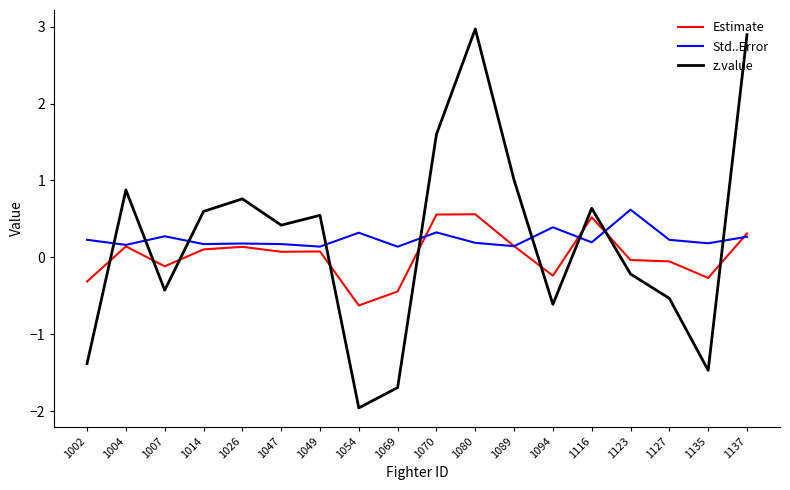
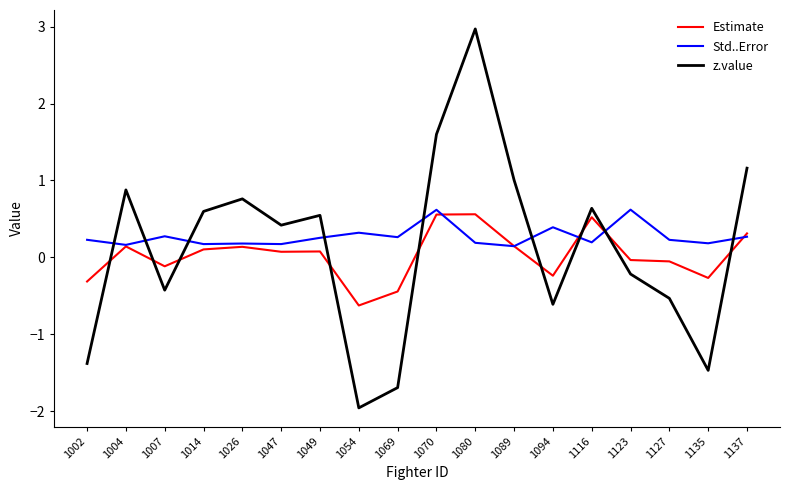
  {
    "Estimate": {
      "1002": -0.3,
      "1007": -0.1,
      "1014": 0.1,
      "1026": 0.1,
      "1047": 0.1,
      "1049": 0.1,
      "1054": -0.6,
      "1069": -0.4,
      "1070": 0.6,
      "1080": 0.6,
      "1094": -0.2,
      "1116": 0.5,
      "1123": 0.0,
      "1127": -0.1,
      "1135": -0.3,
      "1137": 0.3
    },
    "Std..Error": {
      "1002": 0.2,
      "1007": 0.3,
      "1014": 0.2,
      "1026": 0.2,
      "1047": 0.2,
-     "1049": 0.1,
+     "1049": 0.3,
      "1054": 0.3,
-     "1069": 0.1,
-     "1070": 0.3,
+     "1069": 0.3,
+     "1070": 0.6,
      "1080": 0.2,
      "1094": 0.4,
      "1116": 0.2,
      "1123": 0.6,
      "1127": 0.2,
      "1135": 0.2,
      "1137": 0.3
    },
    "z.value": {
      "1002": -1.4,
      "1004": 0.9,
      "1007": -0.4,
      "1014": 0.6,
      "1026": 0.8,
      "1047": 0.4,
      "1049": 0.5,
      "1054": -2.0,
      "1069": -1.7,
      "1070": 1.6,
      "1080": 3.0,
      "1089": 1.0,
      "1094": -0.6,
      "1116": 0.6,
      "1123": -0.2,
      "1127": -0.5,
      "1135": -1.5,
-     "1137": 2.9
+     "1137": 1.2
    }
  }
